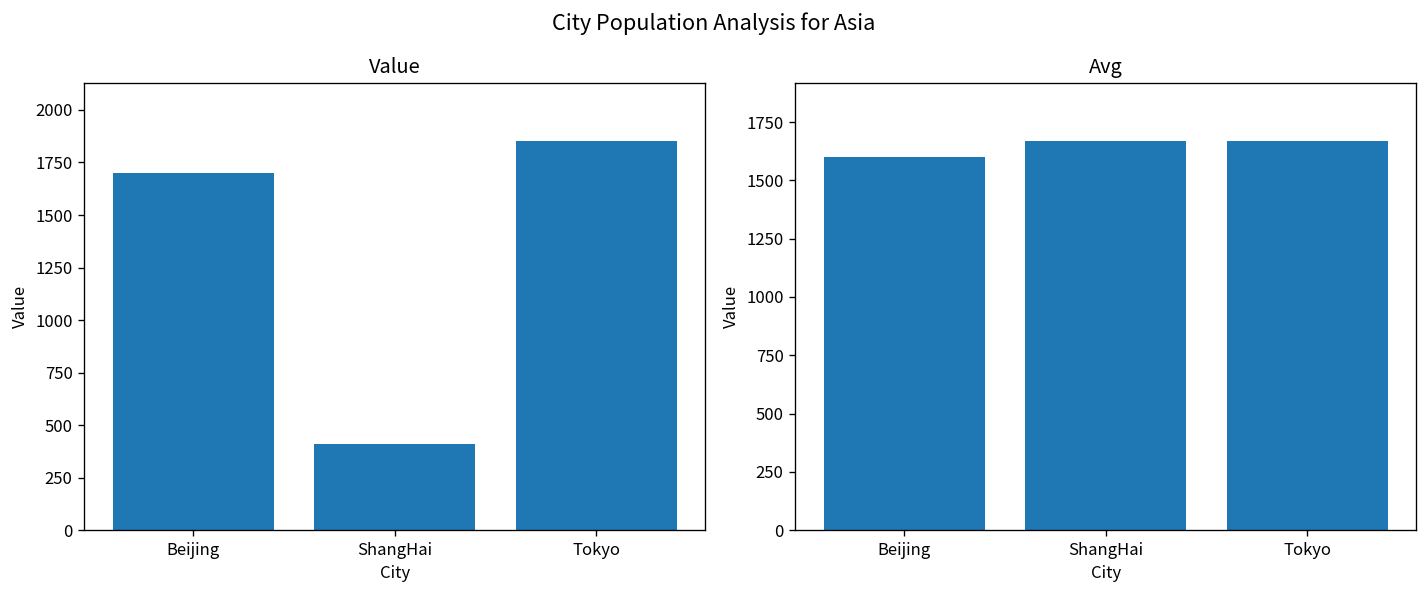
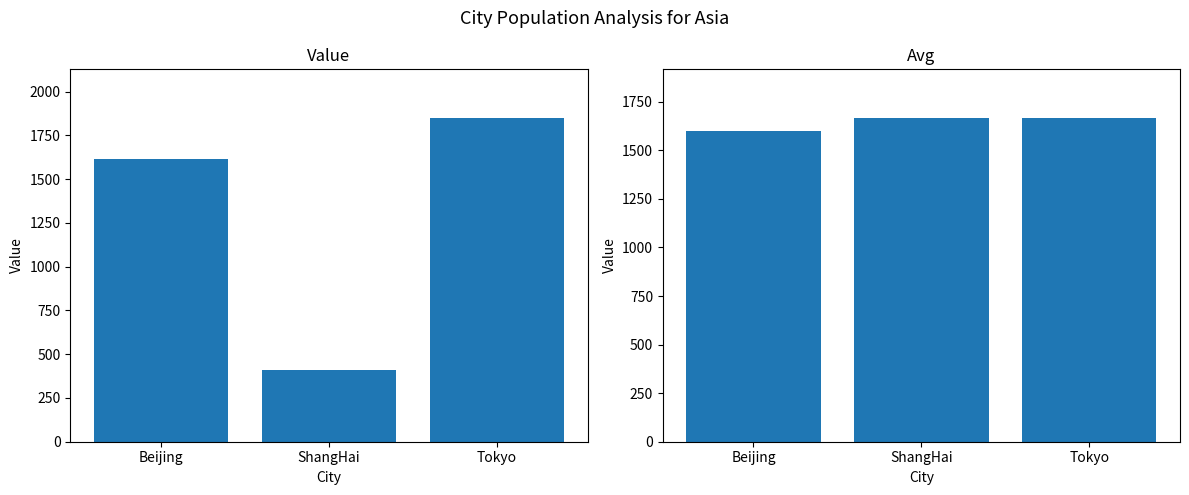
  {
    "Value": {
-     "Beijing": 1700,
+     "Beijing": 1620,
      "ShangHai": 410,
      "Tokyo": 1850
    },
    "Avg": {
      "Beijing": 1600,
      "ShangHai": 1670,
      "Tokyo": 1670
    }
  }
